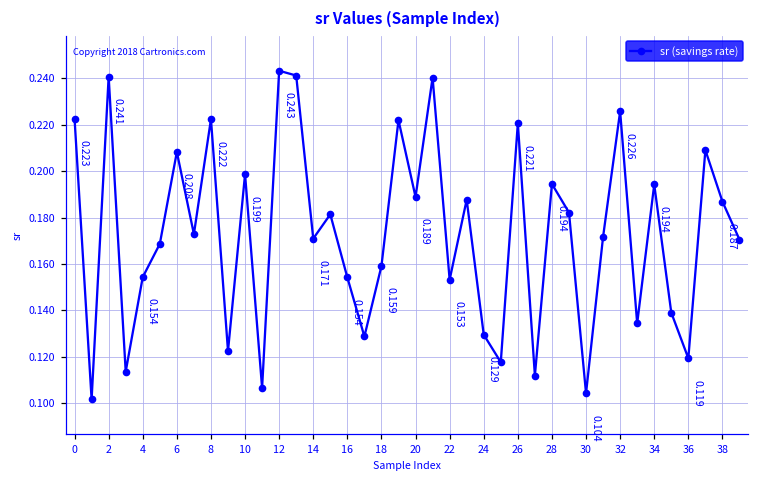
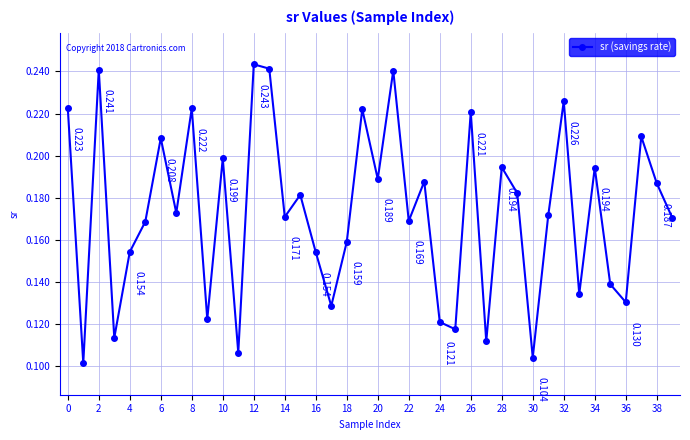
  {
    "0": 0.223,
    "2": 0.241,
    "4": 0.154,
    "6": 0.208,
    "8": 0.222,
    "10": 0.199,
    "12": 0.243,
    "14": 0.171,
    "16": 0.154,
    "18": 0.159,
    "20": 0.189,
-   "22": 0.153,
-   "24": 0.129,
+   "22": 0.169,
+   "24": 0.121,
    "26": 0.221,
    "28": 0.194,
    "30": 0.104,
    "32": 0.226,
    "34": 0.194,
-   "36": 0.119,
+   "36": 0.130,
    "38": 0.187
  }
